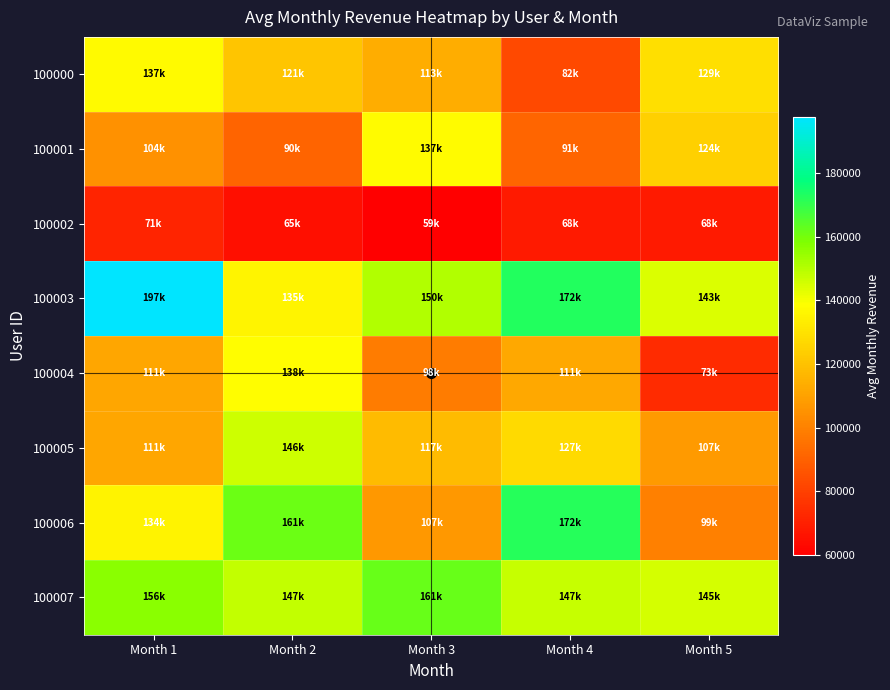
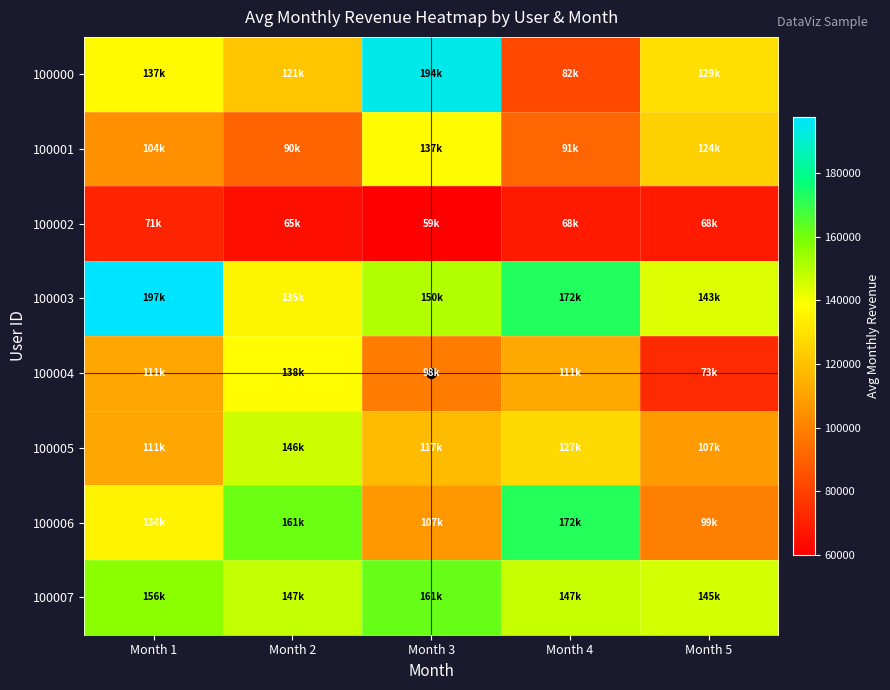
  {
    "100000": {
      "Month 1": "137k",
      "Month 2": "121k",
-     "Month 3": "113k",
+     "Month 3": "194k",
      "Month 4": "82k",
      "Month 5": "129k"
    },
    "100001": {
      "Month 1": "104k",
      "Month 2": "90k",
      "Month 3": "137k",
      "Month 4": "91k",
      "Month 5": "124k"
    },
    "100002": {
      "Month 1": "71k",
      "Month 2": "65k",
      "Month 3": "59k",
      "Month 4": "68k",
      "Month 5": "68k"
    },
    "100003": {
      "Month 1": "197k",
      "Month 2": "135k",
      "Month 3": "150k",
      "Month 4": "172k",
      "Month 5": "143k"
    },
    "100004": {
      "Month 1": "111k",
      "Month 2": "138k",
      "Month 4": "111k",
      "Month 5": "73k"
    },
    "100005": {
      "Month 1": "111k",
      "Month 2": "146k",
      "Month 3": "117k",
      "Month 4": "127k",
      "Month 5": "107k"
    },
    "100006": {
      "Month 1": "134k",
      "Month 2": "161k",
      "Month 3": "107k",
      "Month 4": "172k",
      "Month 5": "99k"
    },
    "100007": {
      "Month 1": "156k",
      "Month 2": "147k",
      "Month 3": "161k",
      "Month 4": "147k",
      "Month 5": "145k"
    }
  }
